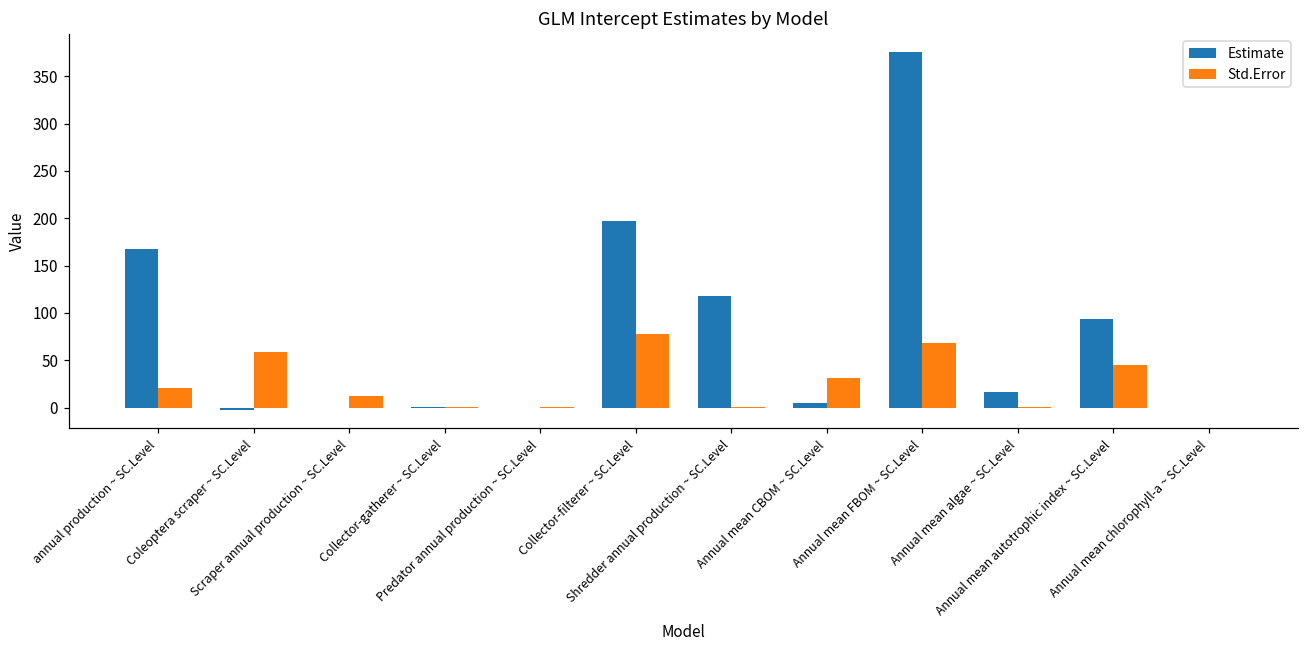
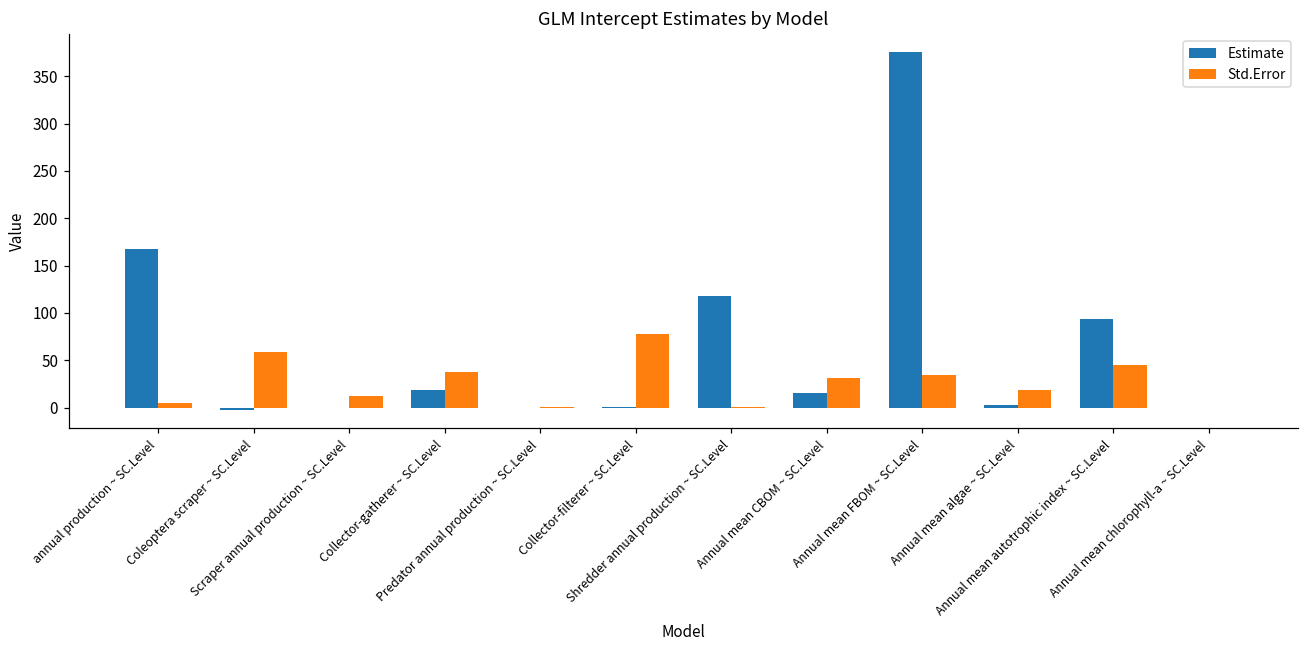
  {
    "Estimate": {
      "annual production ~ SC.Level": 170,
-     "Collector-gatherer ~ SC.Level": 0,
-     "Collector-filterer ~ SC.Level": 200,
+     "Collector-gatherer ~ SC.Level": 20,
+     "Collector-filterer ~ SC.Level": 0,
      "Shredder annual production ~ SC.Level": 120,
-     "Annual mean CBOM ~ SC.Level": 10,
+     "Annual mean CBOM ~ SC.Level": 20,
      "Annual mean FBOM ~ SC.Level": 380,
-     "Annual mean algae ~ SC.Level": 20,
+     "Annual mean algae ~ SC.Level": 0,
      "Annual mean autotrophic index ~ SC.Level": 90
    },
    "Std.Error": {
-     "annual production ~ SC.Level": 20,
+     "annual production ~ SC.Level": 0,
      "Coleoptera scraper ~ SC.Level": 60,
      "Scraper annual production ~ SC.Level": 10,
-     "Collector-gatherer ~ SC.Level": 0,
+     "Collector-gatherer ~ SC.Level": 40,
      "Collector-filterer ~ SC.Level": 80,
      "Annual mean CBOM ~ SC.Level": 30,
-     "Annual mean FBOM ~ SC.Level": 70,
-     "Annual mean algae ~ SC.Level": 0,
+     "Annual mean FBOM ~ SC.Level": 30,
+     "Annual mean algae ~ SC.Level": 20,
      "Annual mean autotrophic index ~ SC.Level": 50
    }
  }
